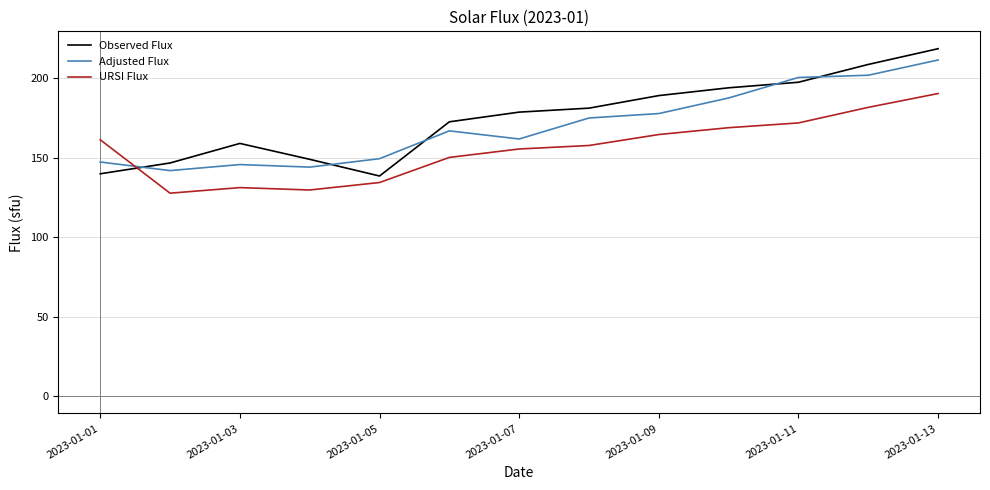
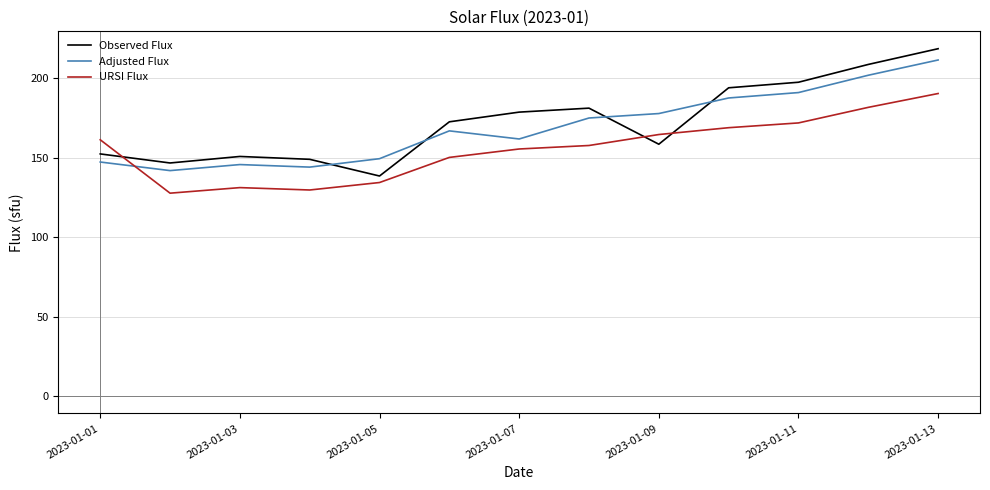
  {
    "Observed Flux": {
-     "2023-01-01": 140,
-     "2023-01-03": 159,
+     "2023-01-01": 152,
+     "2023-01-03": 151,
      "2023-01-05": 139,
      "2023-01-07": 179,
-     "2023-01-09": 189,
+     "2023-01-09": 159,
      "2023-01-11": 198,
      "2023-01-13": 219
    },
    "Adjusted Flux": {
      "2023-01-01": 147,
      "2023-01-03": 146,
      "2023-01-05": 149,
      "2023-01-07": 162,
      "2023-01-09": 178,
-     "2023-01-11": 201,
+     "2023-01-11": 191,
      "2023-01-13": 212
    },
    "URSI Flux": {
      "2023-01-01": 161,
      "2023-01-03": 131,
      "2023-01-05": 134,
      "2023-01-07": 156,
      "2023-01-09": 165,
      "2023-01-11": 172,
      "2023-01-13": 190
    }
  }
